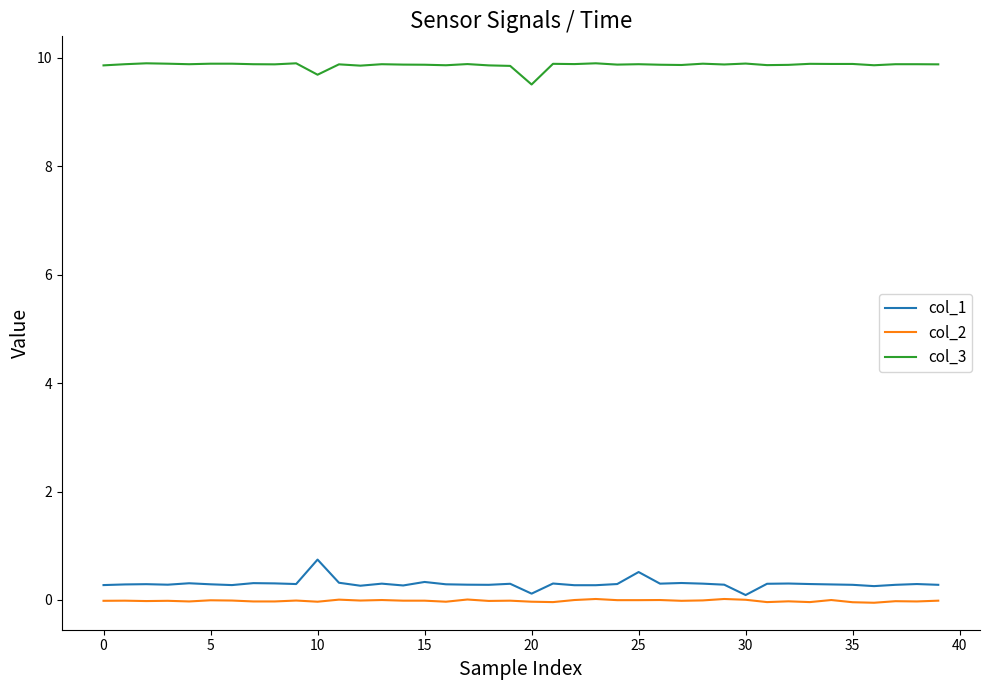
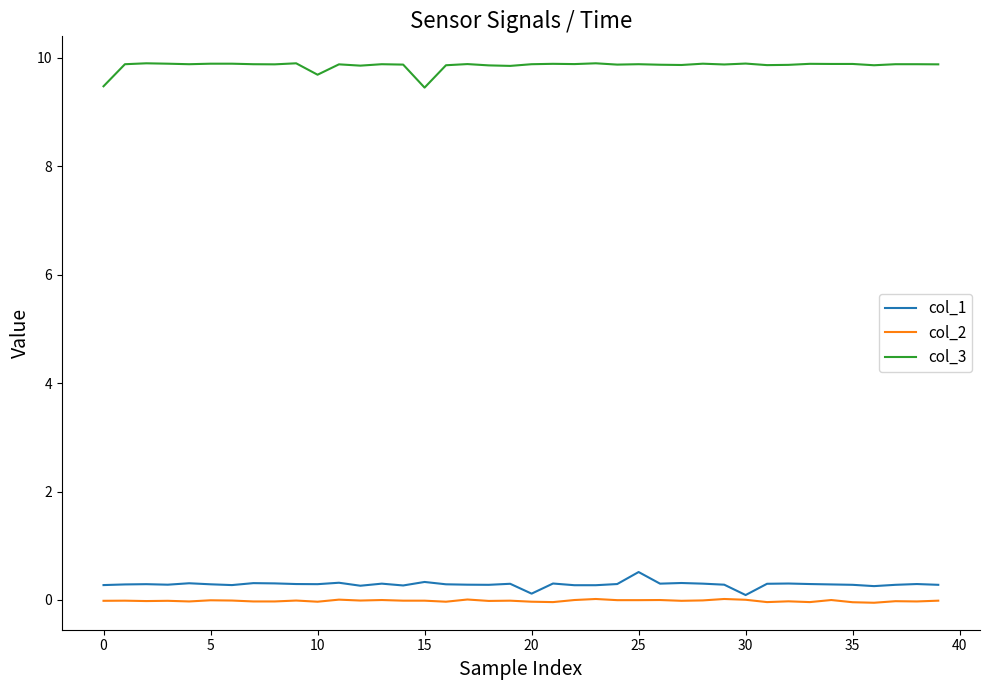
  {
    "col_1": {
      "0": 0.3,
      "5": 0.3,
-     "10": 0.7,
+     "10": 0.3,
      "15": 0.3,
      "20": 0.1,
      "25": 0.5,
      "30": 0.1,
      "35": 0.3
    },
    "col_2": {
      "0": 0.0,
      "5": 0.0,
      "10": 0.0,
      "15": 0.0,
      "20": 0.0,
      "25": 0.0,
      "30": 0.0,
      "35": 0.0
    },
    "col_3": {
-     "0": 9.9,
+     "0": 9.5,
      "5": 9.9,
      "10": 9.7,
-     "15": 9.9,
-     "20": 9.5,
+     "15": 9.5,
+     "20": 9.9,
      "25": 9.9,
      "30": 9.9,
      "35": 9.9
    }
  }
